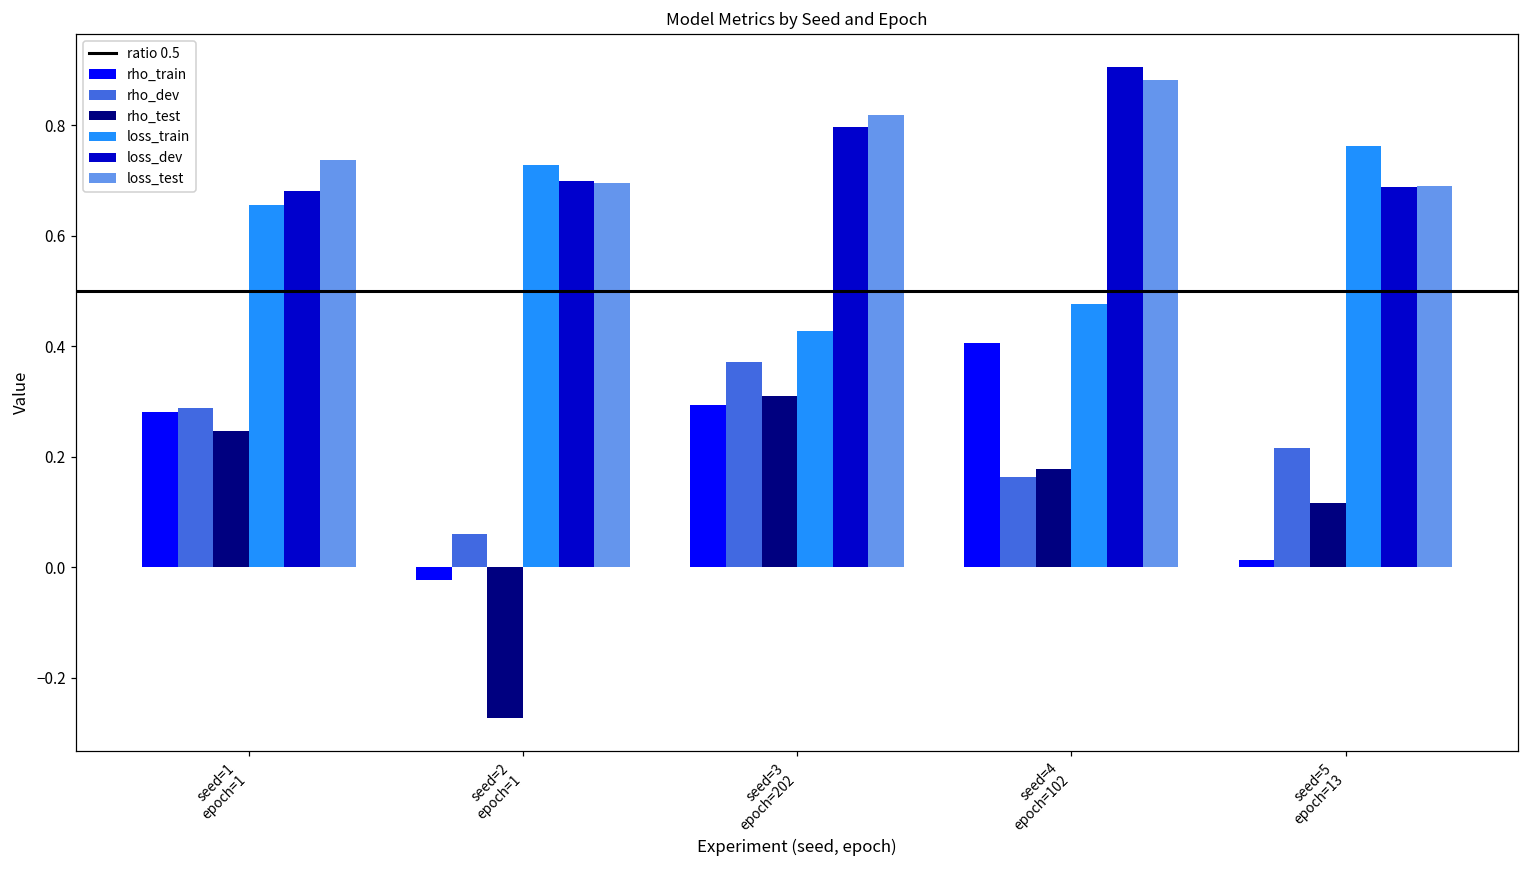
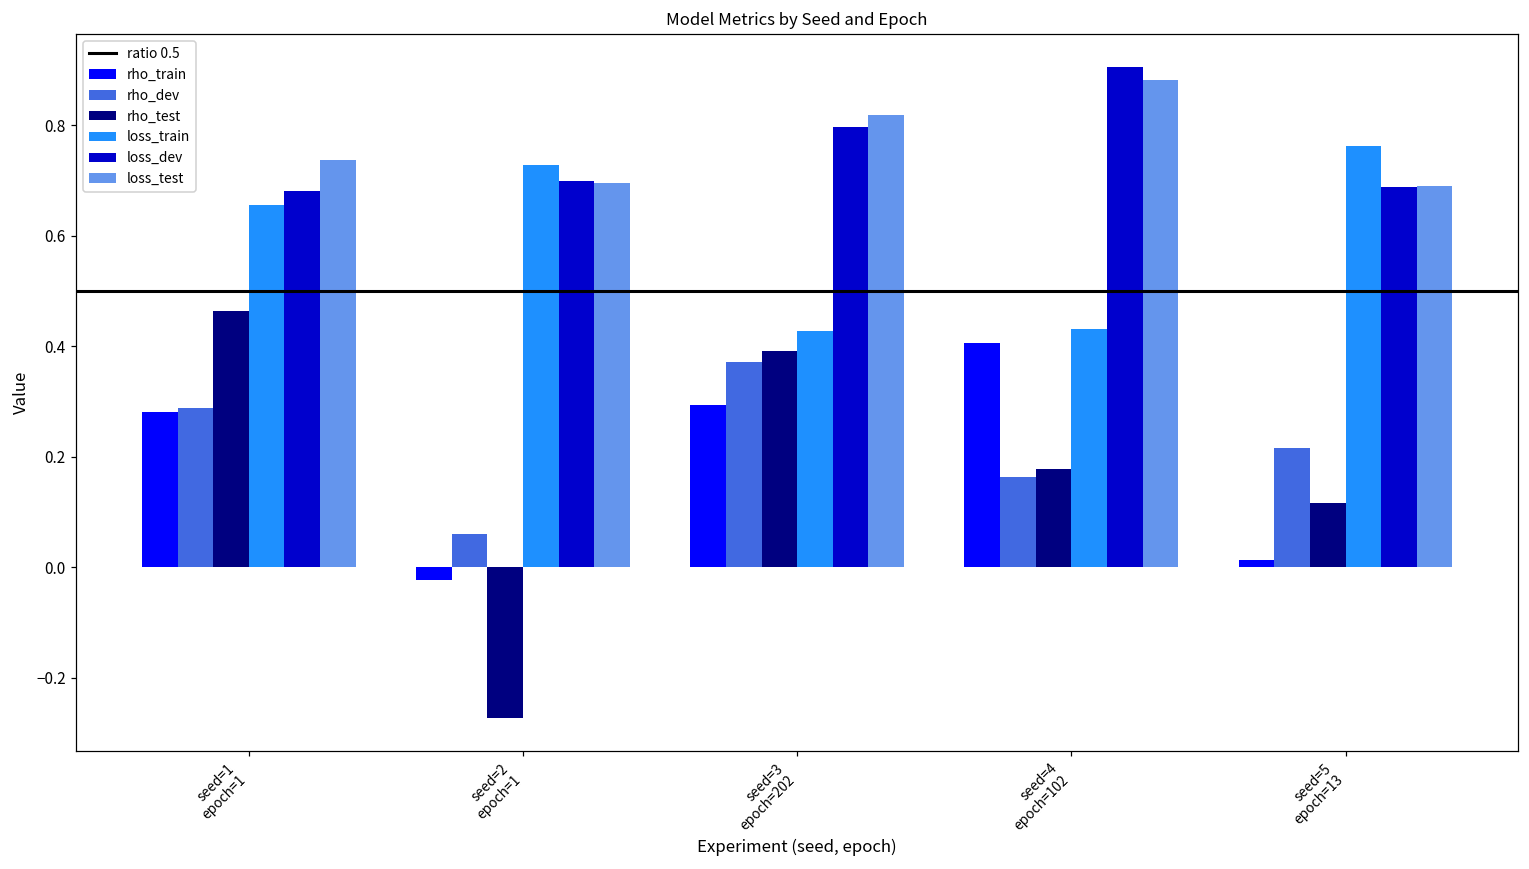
  {
    "rho_test": {
-     "seed=1 epoch=1": 0.25,
+     "seed=1 epoch=1": 0.46,
      "seed=2 epoch=1": -0.27,
-     "seed=3 epoch=202": 0.31,
+     "seed=3 epoch=202": 0.39,
      "seed=4 epoch=102": 0.18,
      "seed=5 epoch=13": 0.12
    },
    "loss_train": {
      "seed=1 epoch=1": 0.66,
      "seed=2 epoch=1": 0.73,
      "seed=3 epoch=202": 0.43,
-     "seed=4 epoch=102": 0.48,
+     "seed=4 epoch=102": 0.43,
      "seed=5 epoch=13": 0.76
    }
  }
